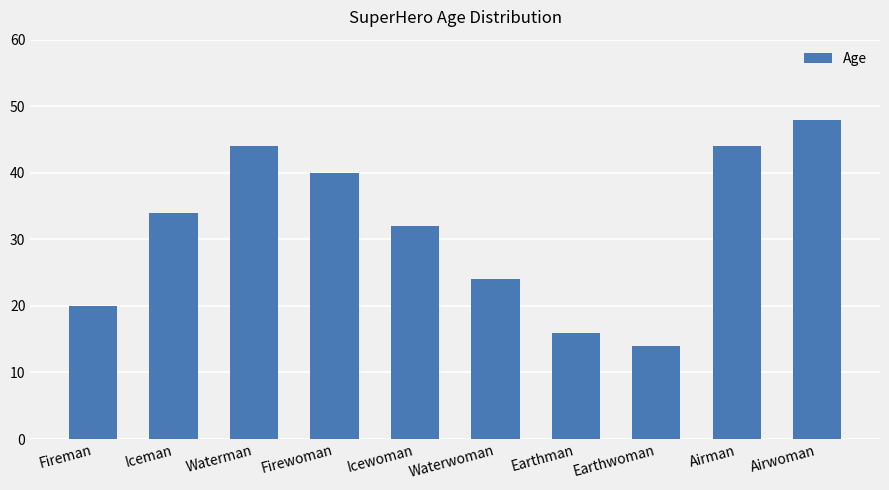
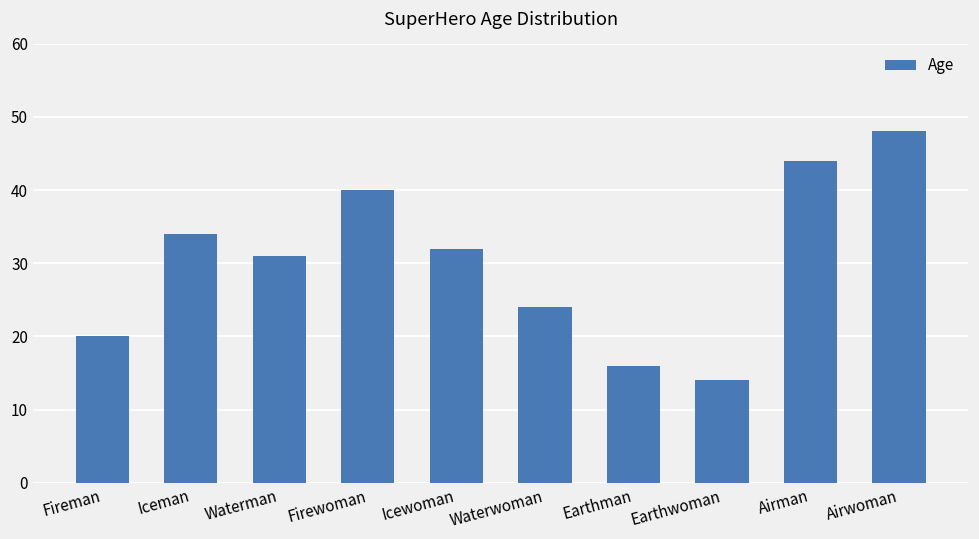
  {
    "Fireman": 20,
    "Iceman": 34,
-   "Waterman": 44,
+   "Waterman": 31,
    "Firewoman": 40,
    "Icewoman": 32,
    "Waterwoman": 24,
    "Earthman": 16,
    "Earthwoman": 14,
    "Airman": 44,
    "Airwoman": 48
  }
